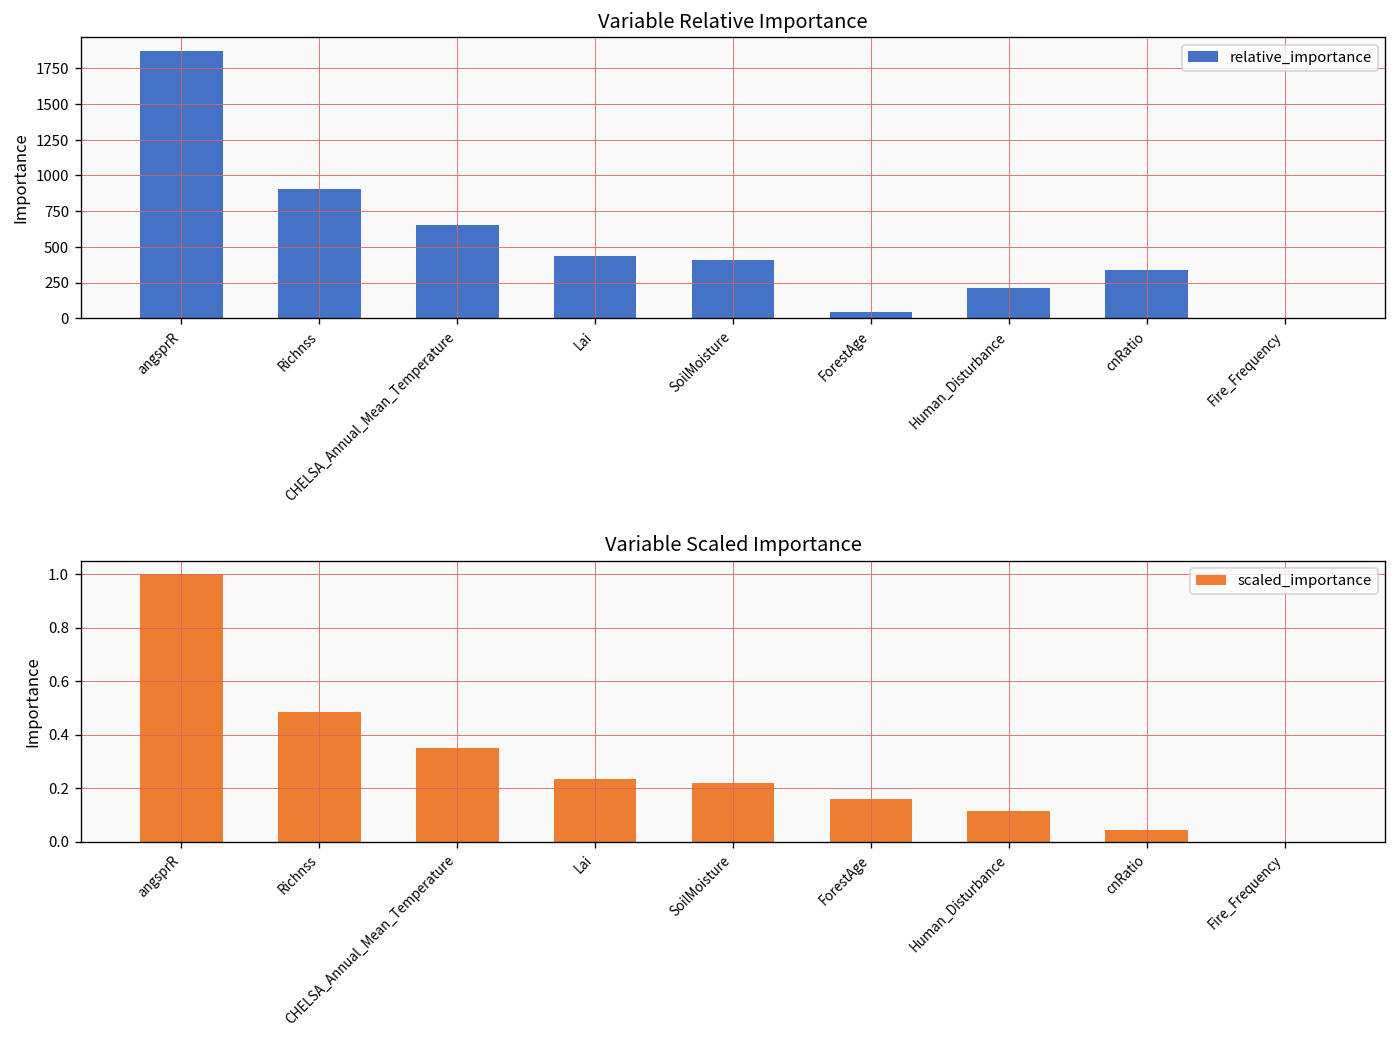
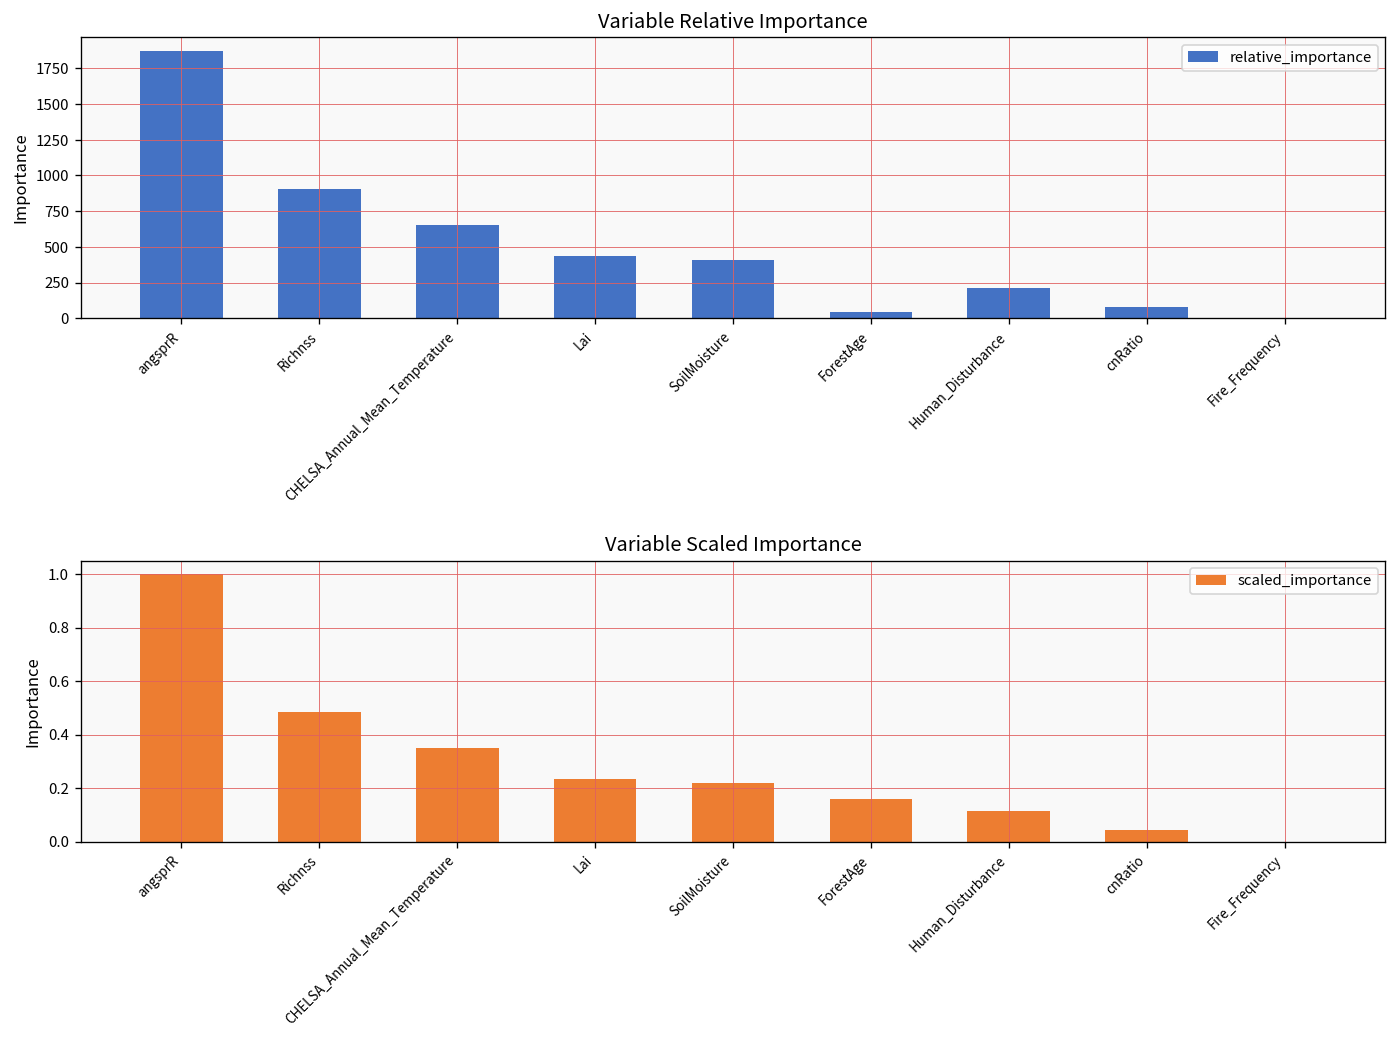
  {
    "Variable Relative Importance": {
      "angsprR": 1870,
      "Richnss": 910,
      "CHELSA_Annual_Mean_Temperature": 650,
      "Lai": 440,
      "SoilMoisture": 410,
      "ForestAge": 50,
      "Human_Disturbance": 210,
-     "cnRatio": 340
+     "cnRatio": 80
    },
    "Variable Scaled Importance": {
      "angsprR": 1.00,
      "Richnss": 0.48,
      "CHELSA_Annual_Mean_Temperature": 0.35,
      "Lai": 0.23,
      "SoilMoisture": 0.22,
      "ForestAge": 0.16,
      "Human_Disturbance": 0.11,
      "cnRatio": 0.04
    }
  }
